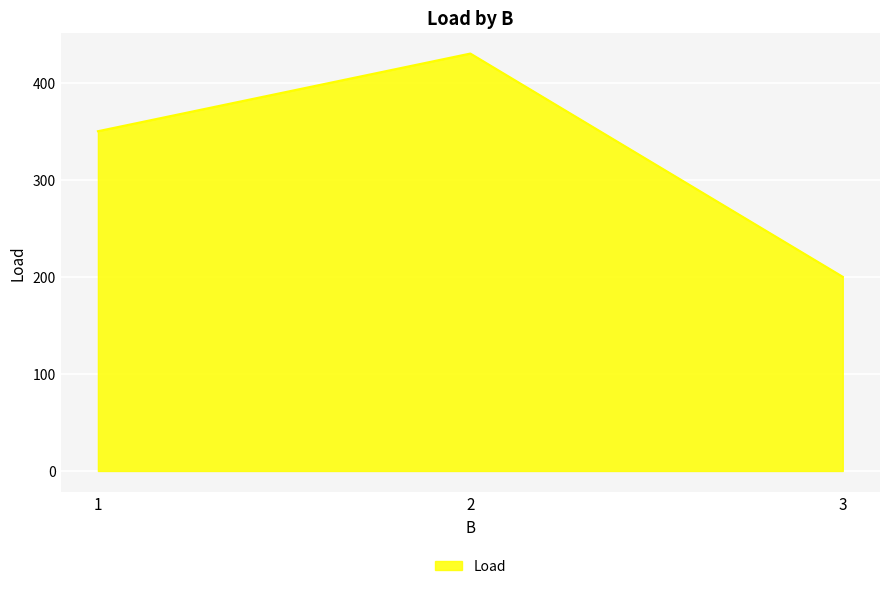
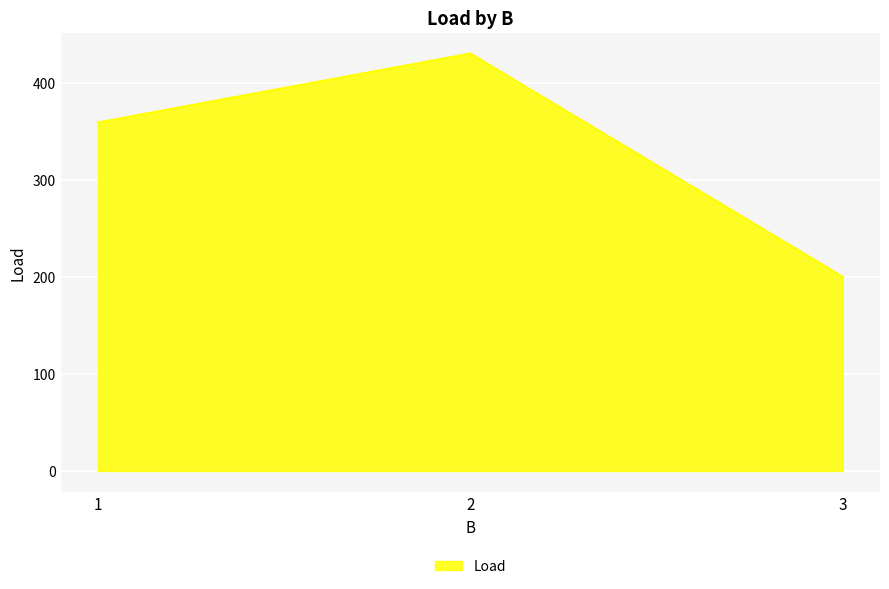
  {
-   "1": 350,
+   "1": 360,
    "2": 430,
    "3": 200
  }
